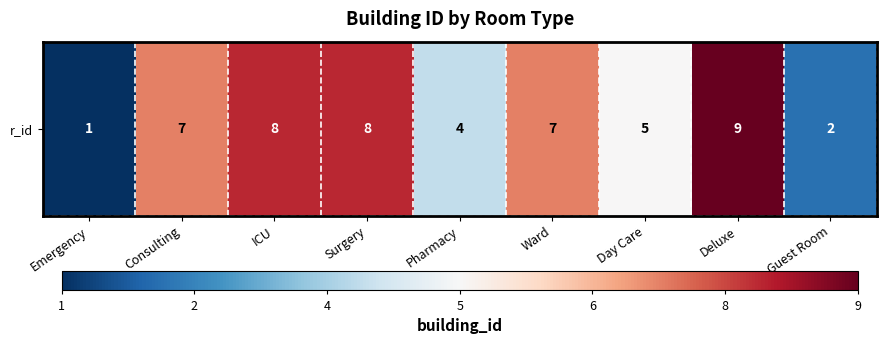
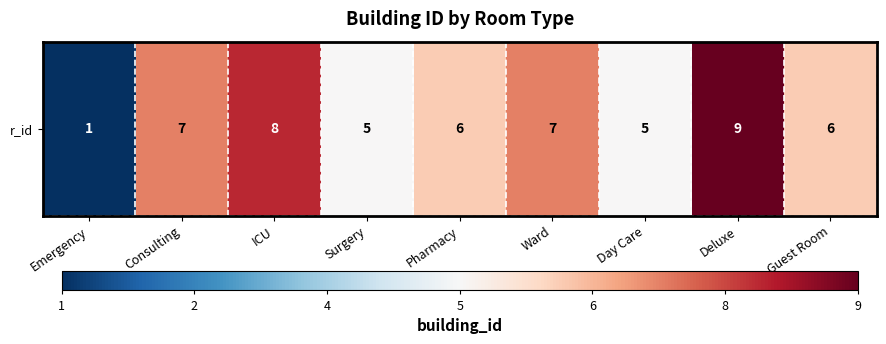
  {
    "r_id": {
      "Emergency": 1,
      "Consulting": 7,
      "ICU": 8,
-     "Surgery": 8,
-     "Pharmacy": 4,
+     "Surgery": 5,
+     "Pharmacy": 6,
      "Ward": 7,
      "Day Care": 5,
      "Deluxe": 9,
-     "Guest Room": 2
+     "Guest Room": 6
    }
  }
